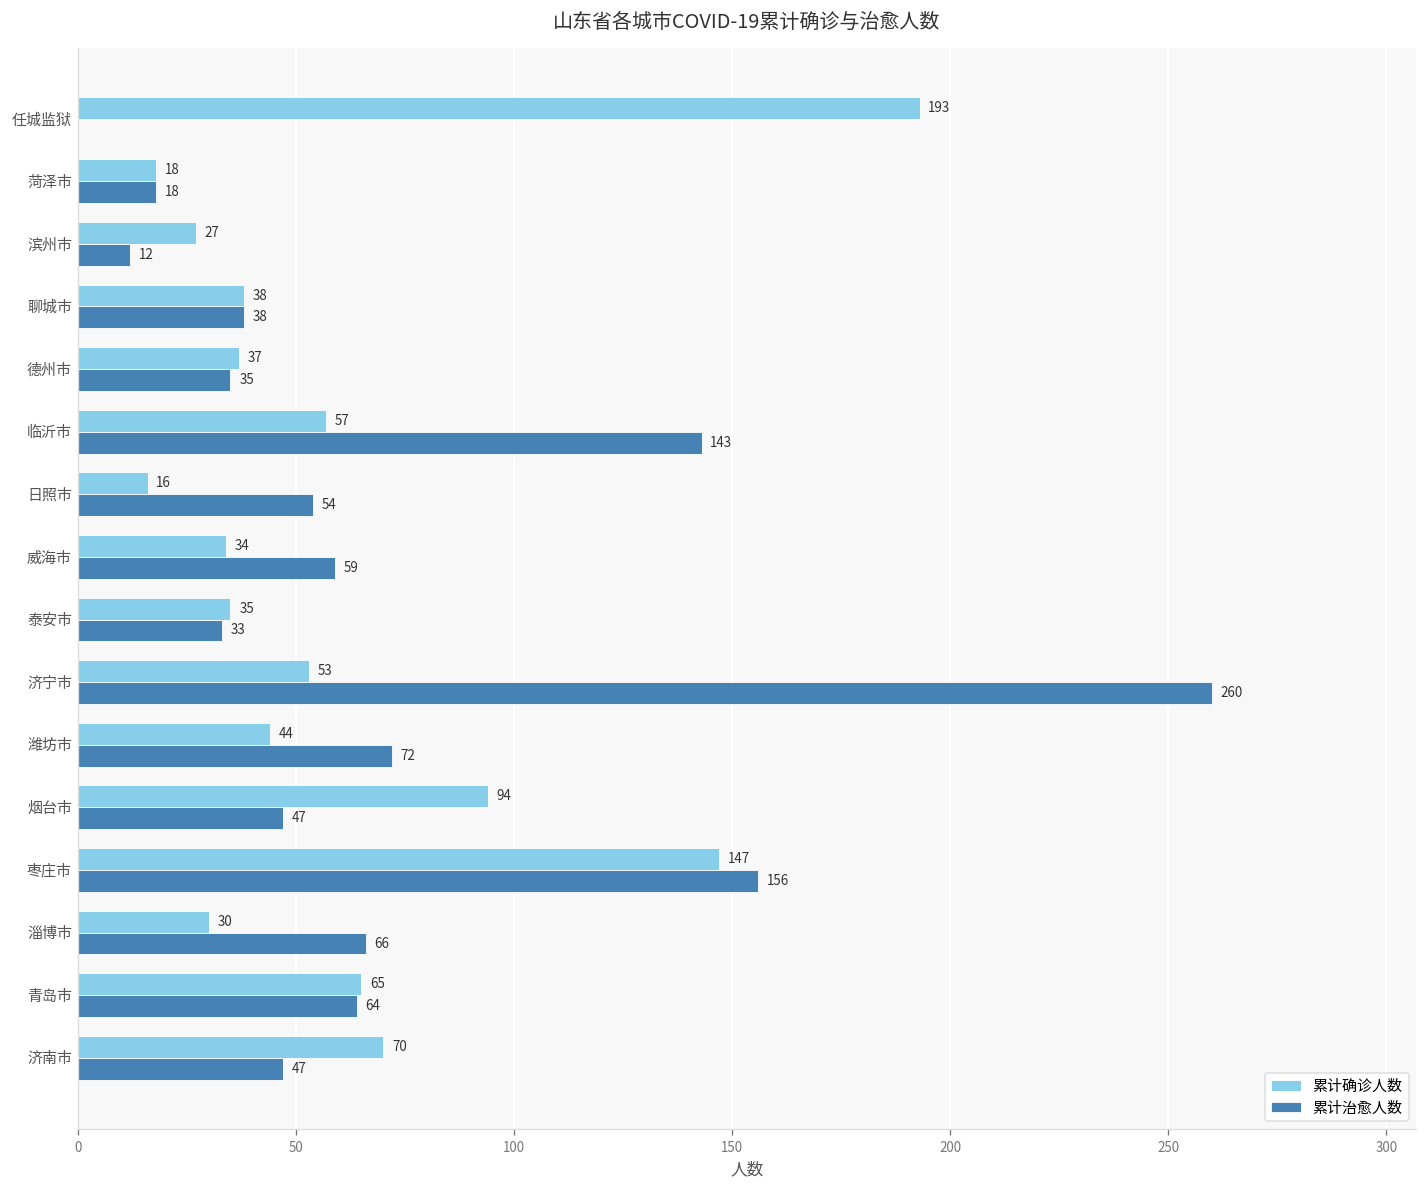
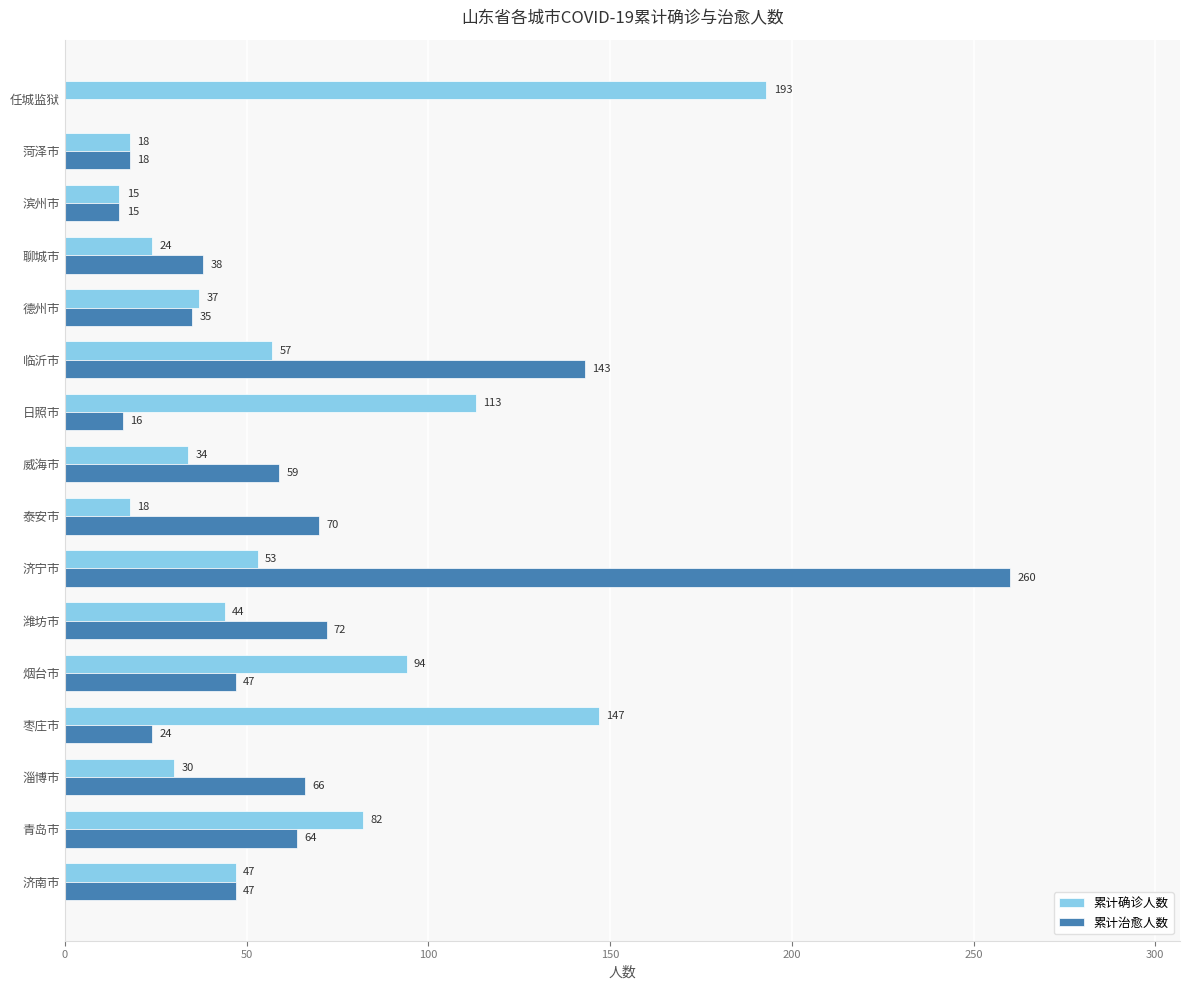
  {
    "累计确诊人数": {
      "任城监狱": 193,
      "菏泽市": 18,
-     "滨州市": 27,
-     "聊城市": 38,
+     "滨州市": 15,
+     "聊城市": 24,
      "德州市": 37,
      "临沂市": 57,
-     "日照市": 16,
+     "日照市": 113,
      "威海市": 34,
-     "泰安市": 35,
+     "泰安市": 18,
      "济宁市": 53,
      "潍坊市": 44,
      "烟台市": 94,
      "枣庄市": 147,
      "淄博市": 30,
-     "青岛市": 65,
-     "济南市": 70
+     "青岛市": 82,
+     "济南市": 47
    },
    "累计治愈人数": {
      "菏泽市": 18,
-     "滨州市": 12,
+     "滨州市": 15,
      "聊城市": 38,
      "德州市": 35,
      "临沂市": 143,
-     "日照市": 54,
+     "日照市": 16,
      "威海市": 59,
-     "泰安市": 33,
+     "泰安市": 70,
      "济宁市": 260,
      "潍坊市": 72,
      "烟台市": 47,
-     "枣庄市": 156,
+     "枣庄市": 24,
      "淄博市": 66,
      "青岛市": 64,
      "济南市": 47
    }
  }
